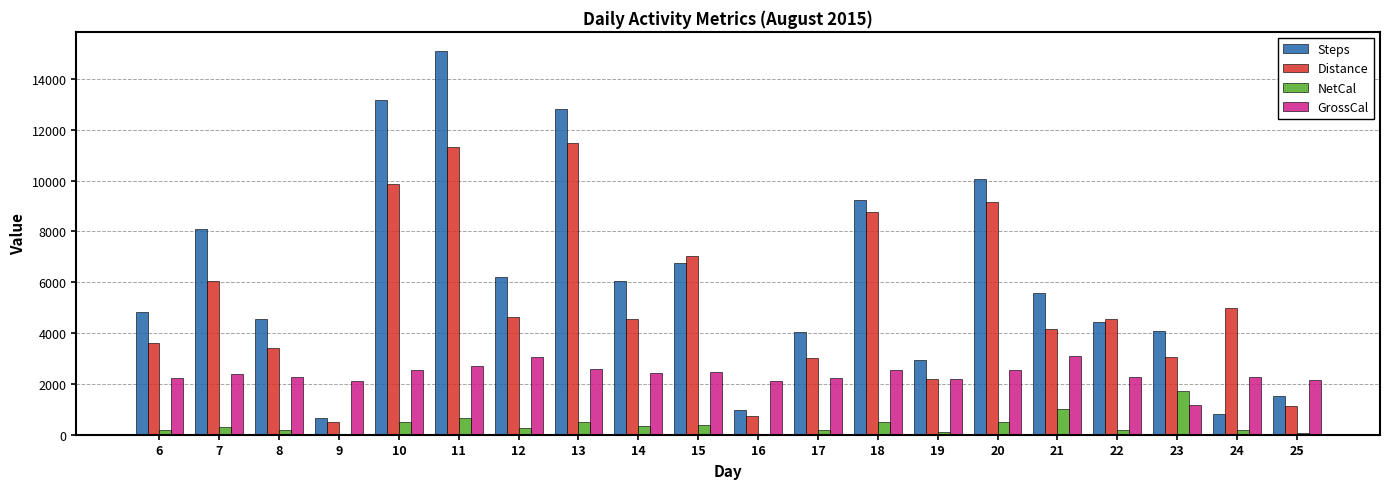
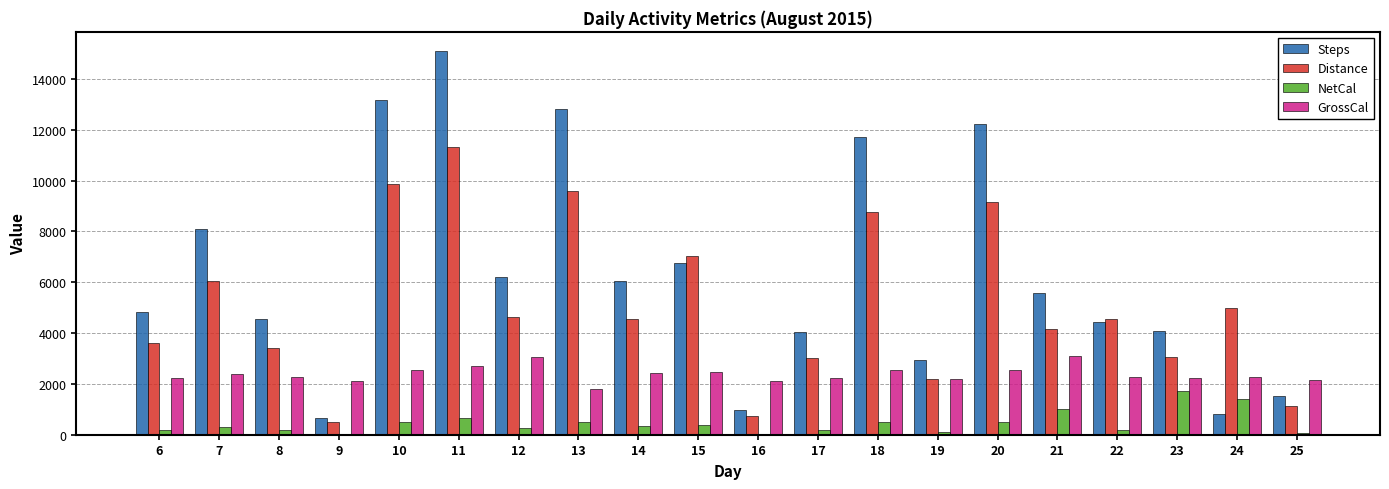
  {
    "Steps": {
      "6": 4800,
      "7": 8100,
      "8": 4600,
      "9": 700,
      "10": 13200,
      "11": 15100,
      "12": 6200,
      "13": 12800,
      "14": 6100,
      "15": 6800,
      "16": 1000,
      "17": 4000,
-     "18": 9200,
+     "18": 11700,
      "19": 2900,
-     "20": 10100,
+     "20": 12200,
      "21": 5600,
      "22": 4400,
      "23": 4100,
      "24": 800,
      "25": 1500
    },
    "Distance": {
      "6": 3600,
      "7": 6100,
      "8": 3400,
      "9": 500,
      "10": 9900,
      "11": 11300,
      "12": 4600,
-     "13": 11500,
+     "13": 9600,
      "14": 4500,
      "15": 7000,
      "16": 700,
      "17": 3000,
      "18": 8800,
      "19": 2200,
      "20": 9100,
      "21": 4200,
      "22": 4600,
      "23": 3100,
      "24": 5000,
      "25": 1100
    },
    "NetCal": {
      "6": 200,
      "7": 300,
      "8": 200,
      "10": 500,
      "11": 700,
      "12": 300,
      "13": 500,
      "14": 400,
      "15": 400,
      "17": 200,
      "18": 500,
      "19": 100,
      "20": 500,
      "21": 1000,
      "22": 200,
      "23": 1700,
-     "24": 200
+     "24": 1400
    },
    "GrossCal": {
      "6": 2200,
      "7": 2400,
      "8": 2300,
      "9": 2100,
      "10": 2600,
      "11": 2700,
      "12": 3100,
-     "13": 2600,
+     "13": 1800,
      "14": 2400,
      "15": 2500,
      "16": 2100,
      "17": 2200,
      "18": 2600,
      "19": 2200,
      "20": 2600,
      "21": 3100,
      "22": 2300,
-     "23": 1200,
+     "23": 2200,
      "24": 2300,
      "25": 2100
    }
  }
